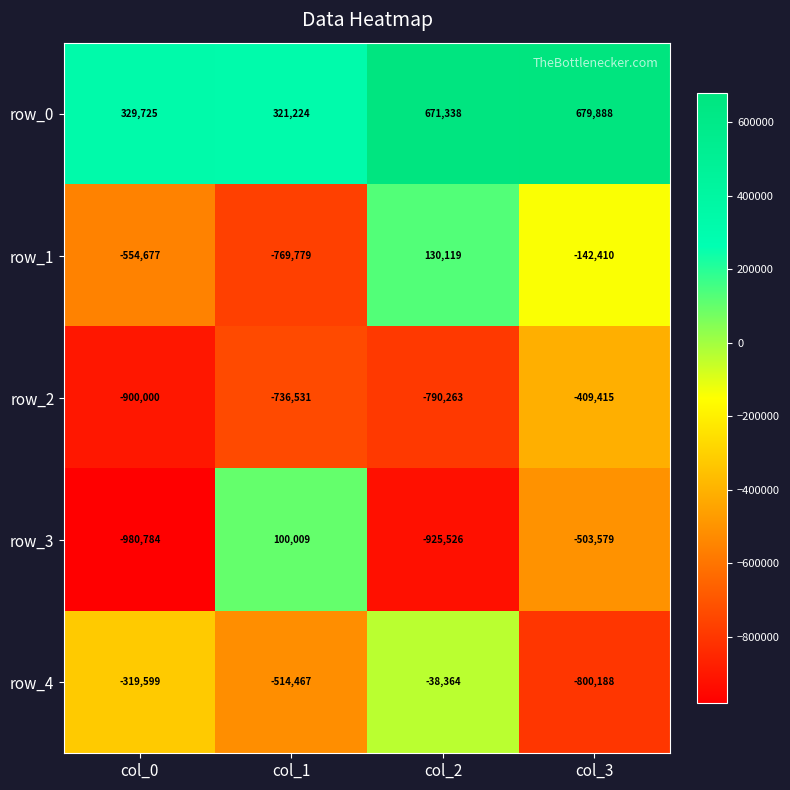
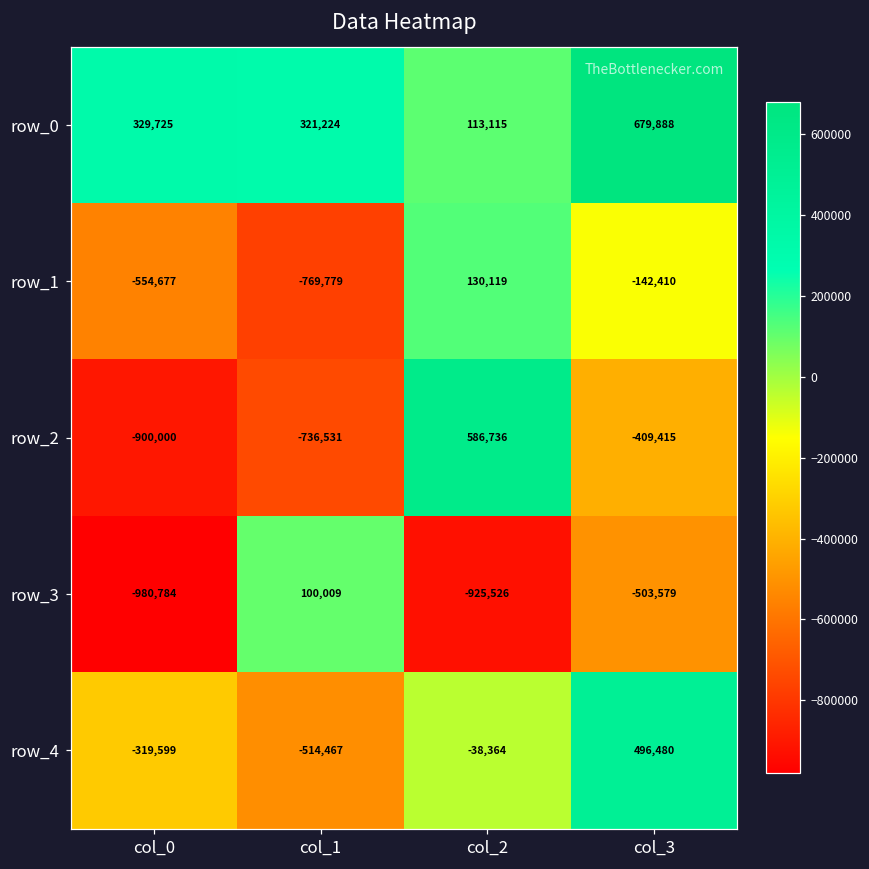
  {
    "row_0": {
      "col_0": "329,725",
      "col_1": "321,224",
-     "col_2": "671,338"
+     "col_2": "113,115"
    },
    "row_1": {
      "col_0": "-554,677",
      "col_1": "-769,779",
      "col_2": "130,119",
      "col_3": "-142,410"
    },
    "row_2": {
      "col_0": "-900,000",
      "col_1": "-736,531",
-     "col_2": "-790,263",
+     "col_2": "586,736",
      "col_3": "-409,415"
    },
    "row_3": {
      "col_0": "-980,784",
      "col_1": "100,009",
      "col_2": "-925,526",
      "col_3": "-503,579"
    },
    "row_4": {
      "col_0": "-319,599",
      "col_1": "-514,467",
      "col_2": "-38,364",
-     "col_3": "-800,188"
+     "col_3": "496,480"
    }
  }
